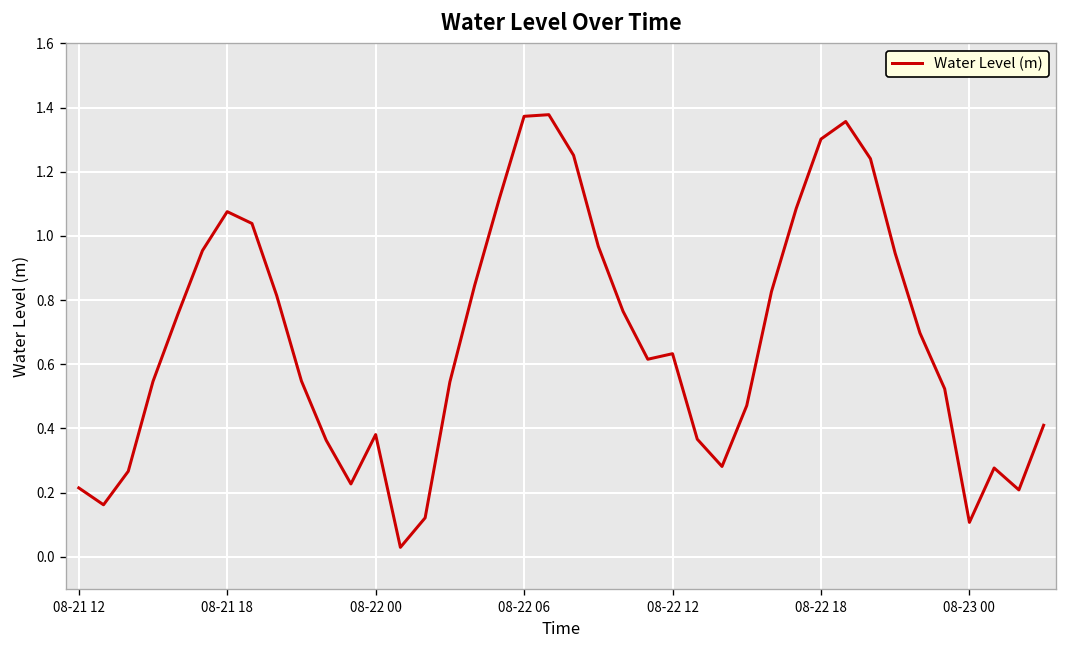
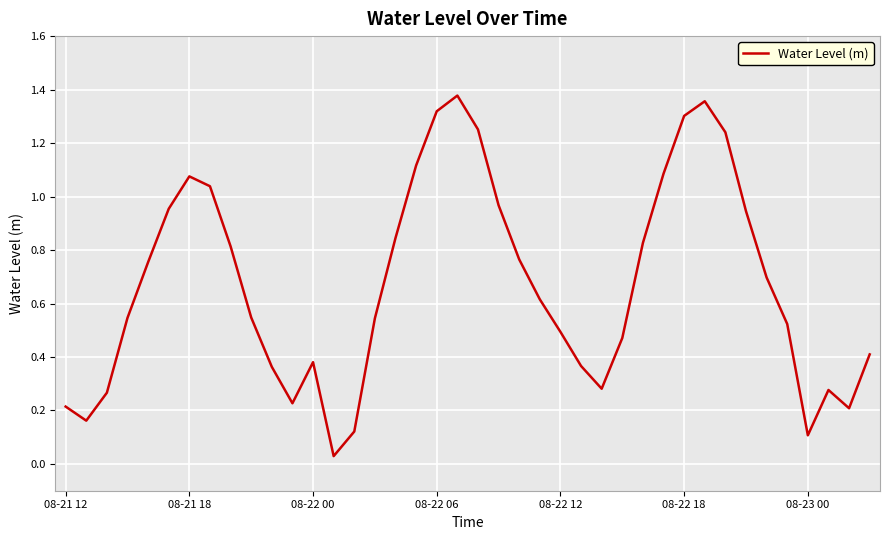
  {
    "08-21 12": 0.21,
    "08-21 18": 1.08,
    "08-22 00": 0.38,
-   "08-22 06": 1.37,
-   "08-22 12": 0.63,
+   "08-22 06": 1.32,
+   "08-22 12": 0.49,
    "08-22 18": 1.30,
    "08-23 00": 0.11
  }
